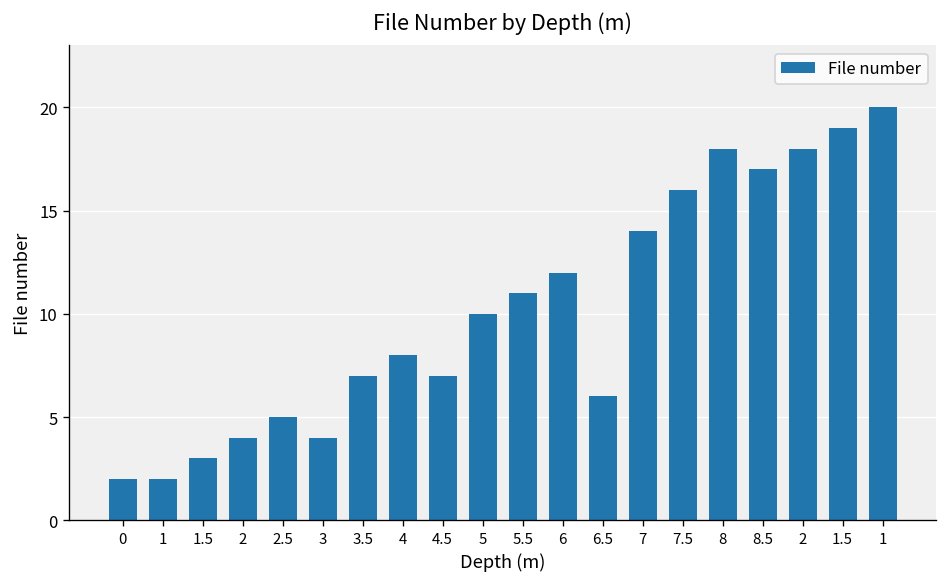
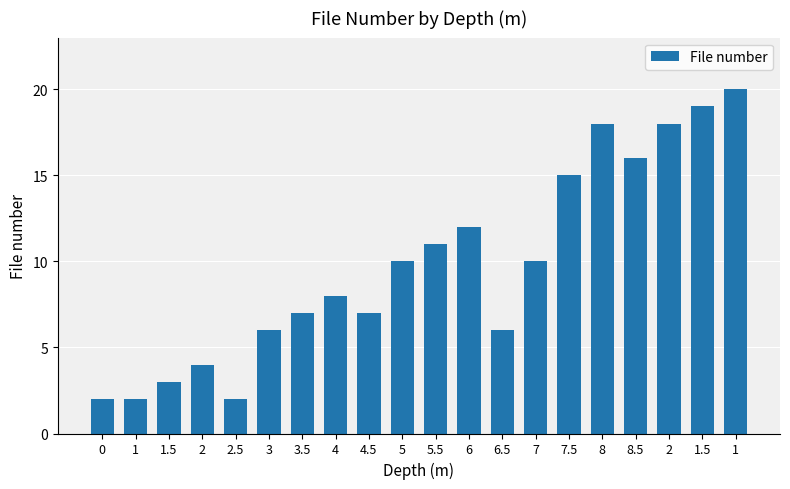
  {
    "0": 2,
-   "2.5": 5,
-   "3": 4,
+   "2.5": 2,
+   "3": 6,
    "3.5": 7,
    "4": 8,
    "4.5": 7,
    "5": 10,
    "5.5": 11,
    "6": 12,
    "6.5": 6,
-   "7": 14,
-   "7.5": 16,
+   "7": 10,
+   "7.5": 15,
    "8": 18,
-   "8.5": 17
+   "8.5": 16
  }
